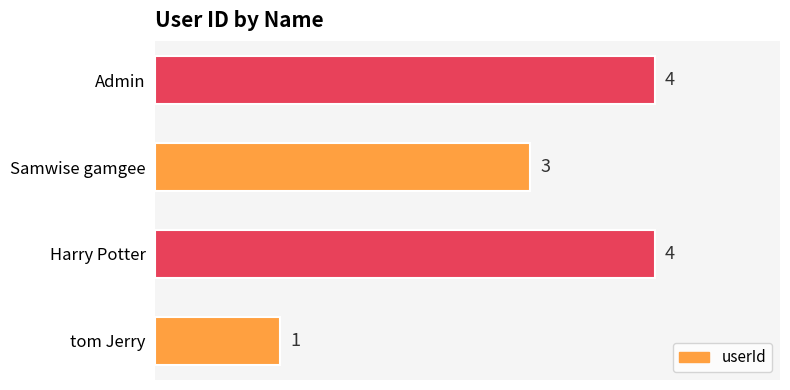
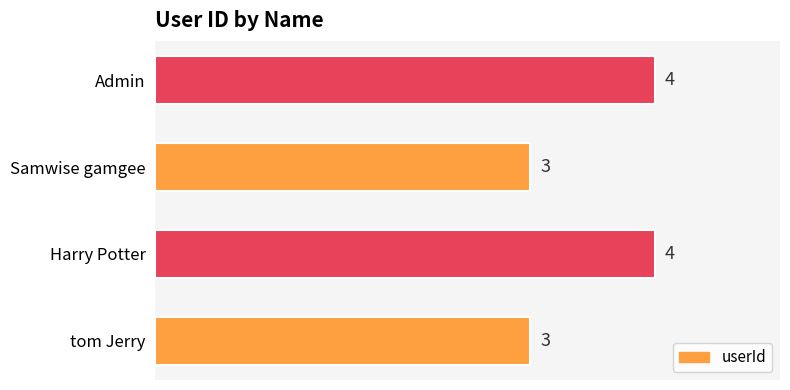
  {
    "Admin": 4,
    "Samwise gamgee": 3,
    "Harry Potter": 4,
-   "tom Jerry": 1
+   "tom Jerry": 3
  }
